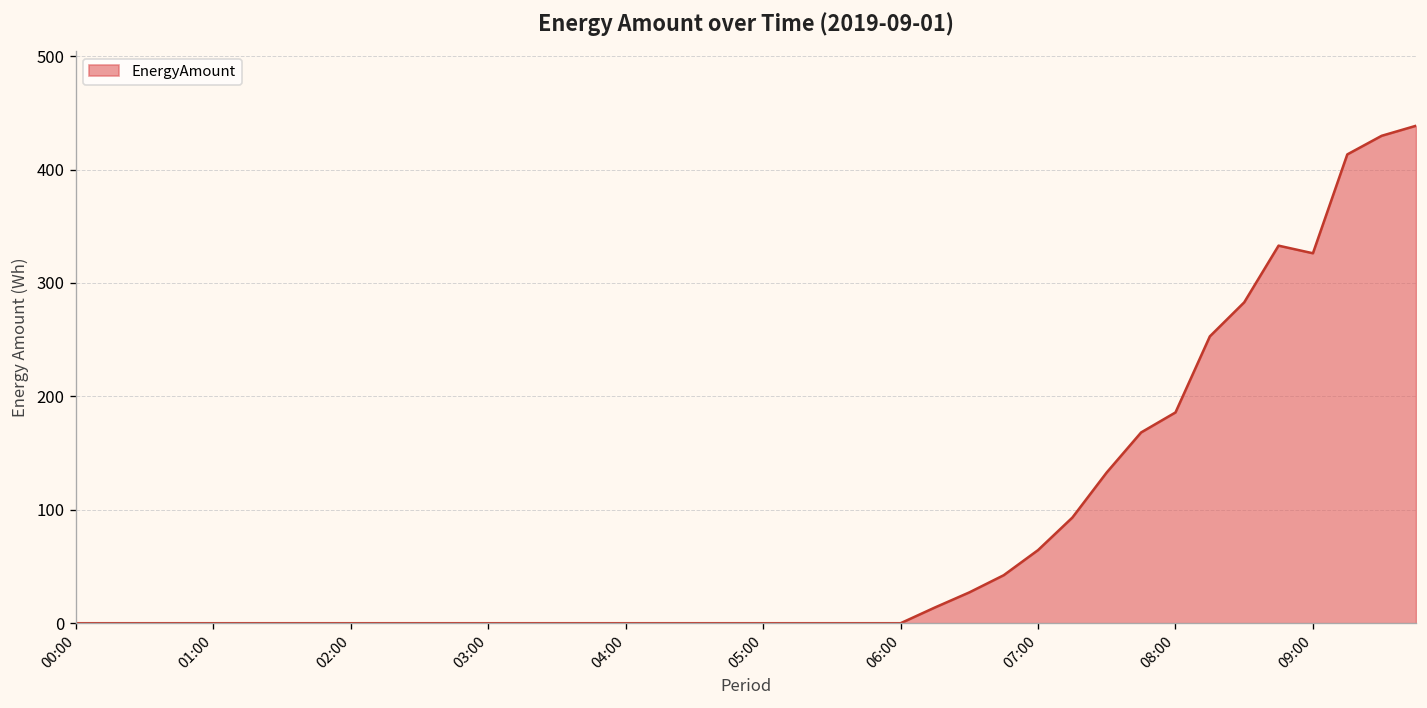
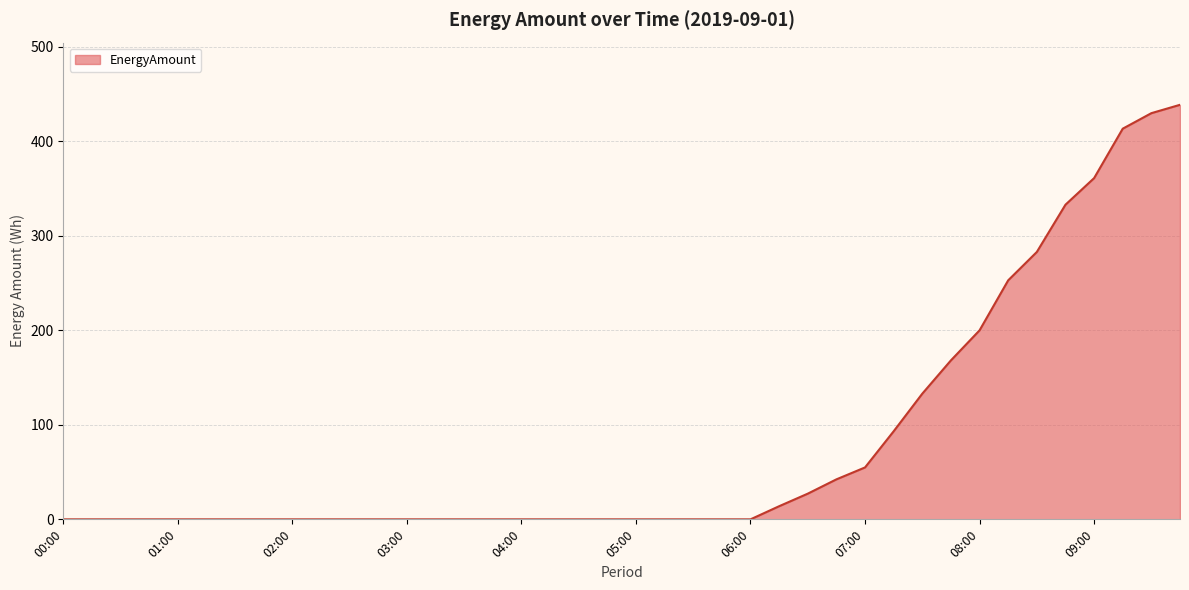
  {
    "00:00": 0,
    "01:00": 0,
    "02:00": 0,
    "03:00": 0,
    "04:00": 0,
    "05:00": 0,
    "06:00": 0,
-   "07:00": 60,
-   "08:00": 190,
-   "09:00": 330
+   "07:00": 50,
+   "08:00": 200,
+   "09:00": 360
  }
